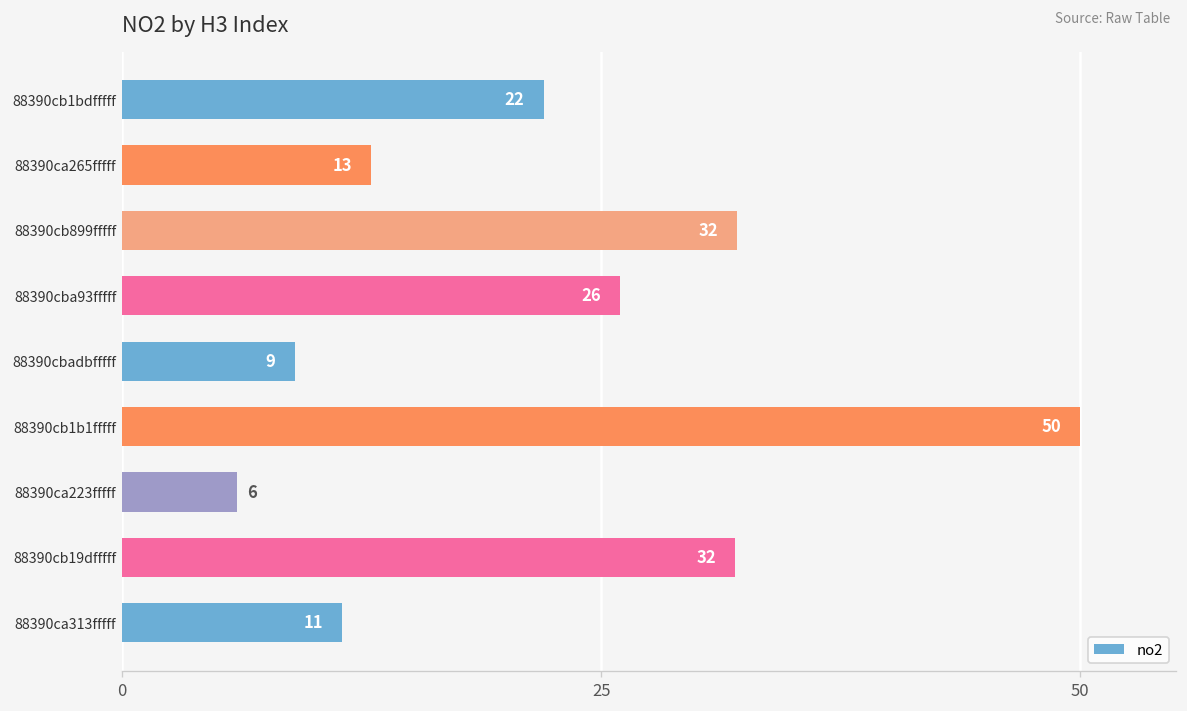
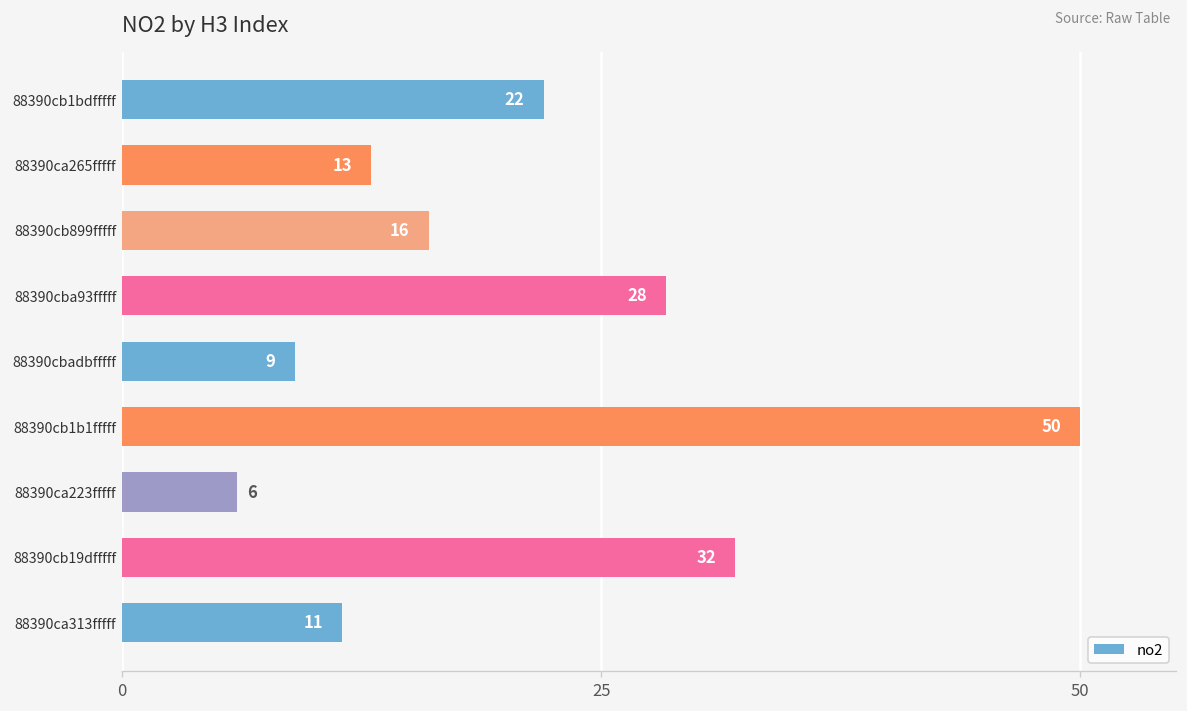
  {
    "88390cb1bdfffff": 22,
    "88390ca265fffff": 13,
-   "88390cb899fffff": 32,
-   "88390cba93fffff": 26,
+   "88390cb899fffff": 16,
+   "88390cba93fffff": 28,
    "88390cbadbfffff": 9,
    "88390cb1b1fffff": 50,
    "88390ca223fffff": 6,
    "88390cb19dfffff": 32,
    "88390ca313fffff": 11
  }
